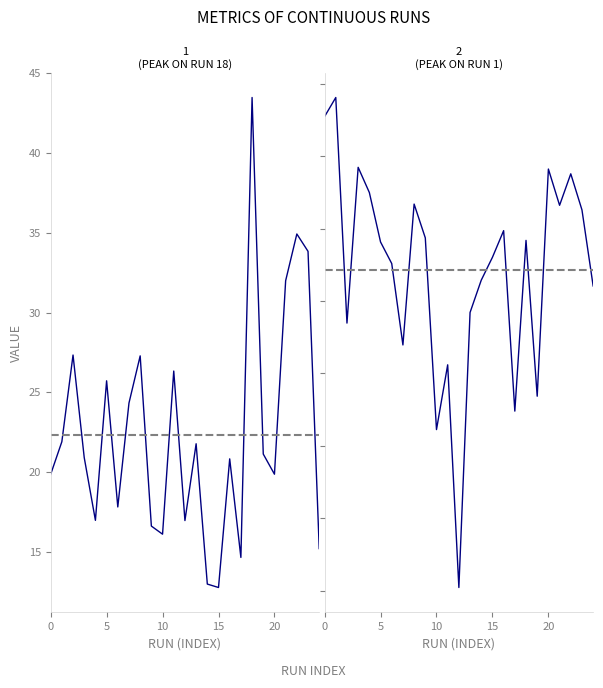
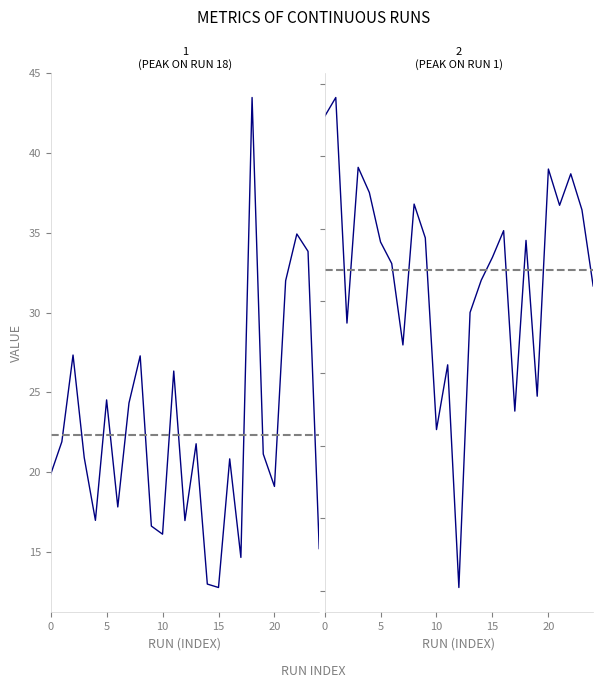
  {
    "1 (PEAK ON RUN 18)": {
      "0": 19.9,
-     "5": 25.7,
+     "5": 24.5,
      "10": 16.1,
      "15": 12.8,
-     "20": 19.9
+     "20": 19.1
    }
  }
